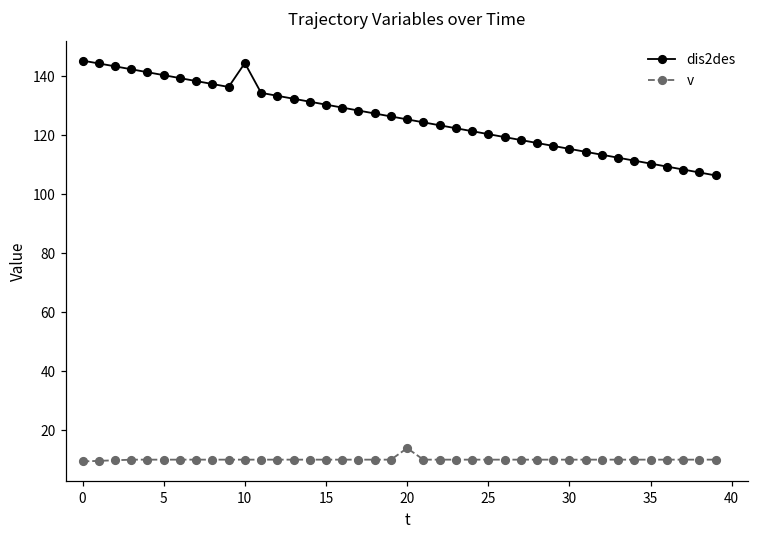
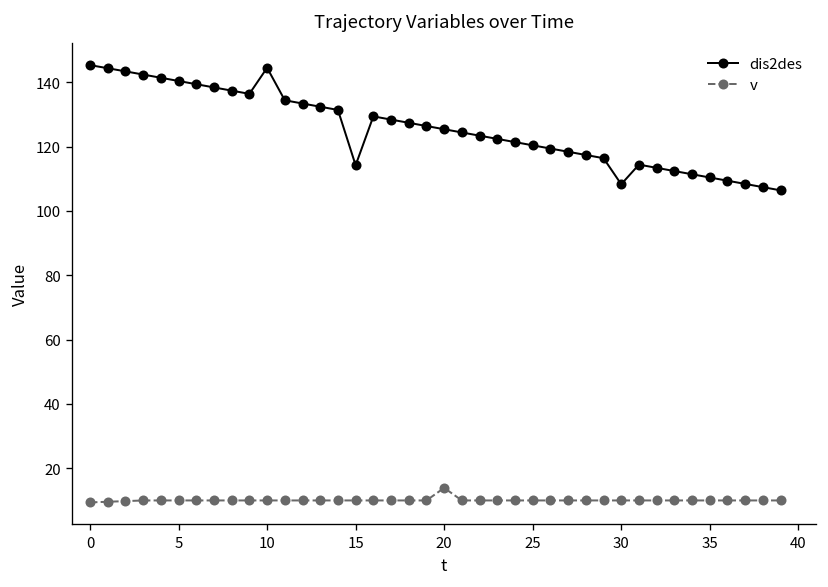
  {
    "dis2des": {
      "0": 145,
      "5": 140,
      "10": 145,
-     "15": 130,
+     "15": 114,
      "20": 125,
      "25": 120,
-     "30": 115,
+     "30": 108,
      "35": 110
    },
    "v": {
      "0": 9,
      "5": 10,
      "10": 10,
      "15": 10,
      "20": 14,
      "25": 10,
      "30": 10,
      "35": 10
    }
  }
